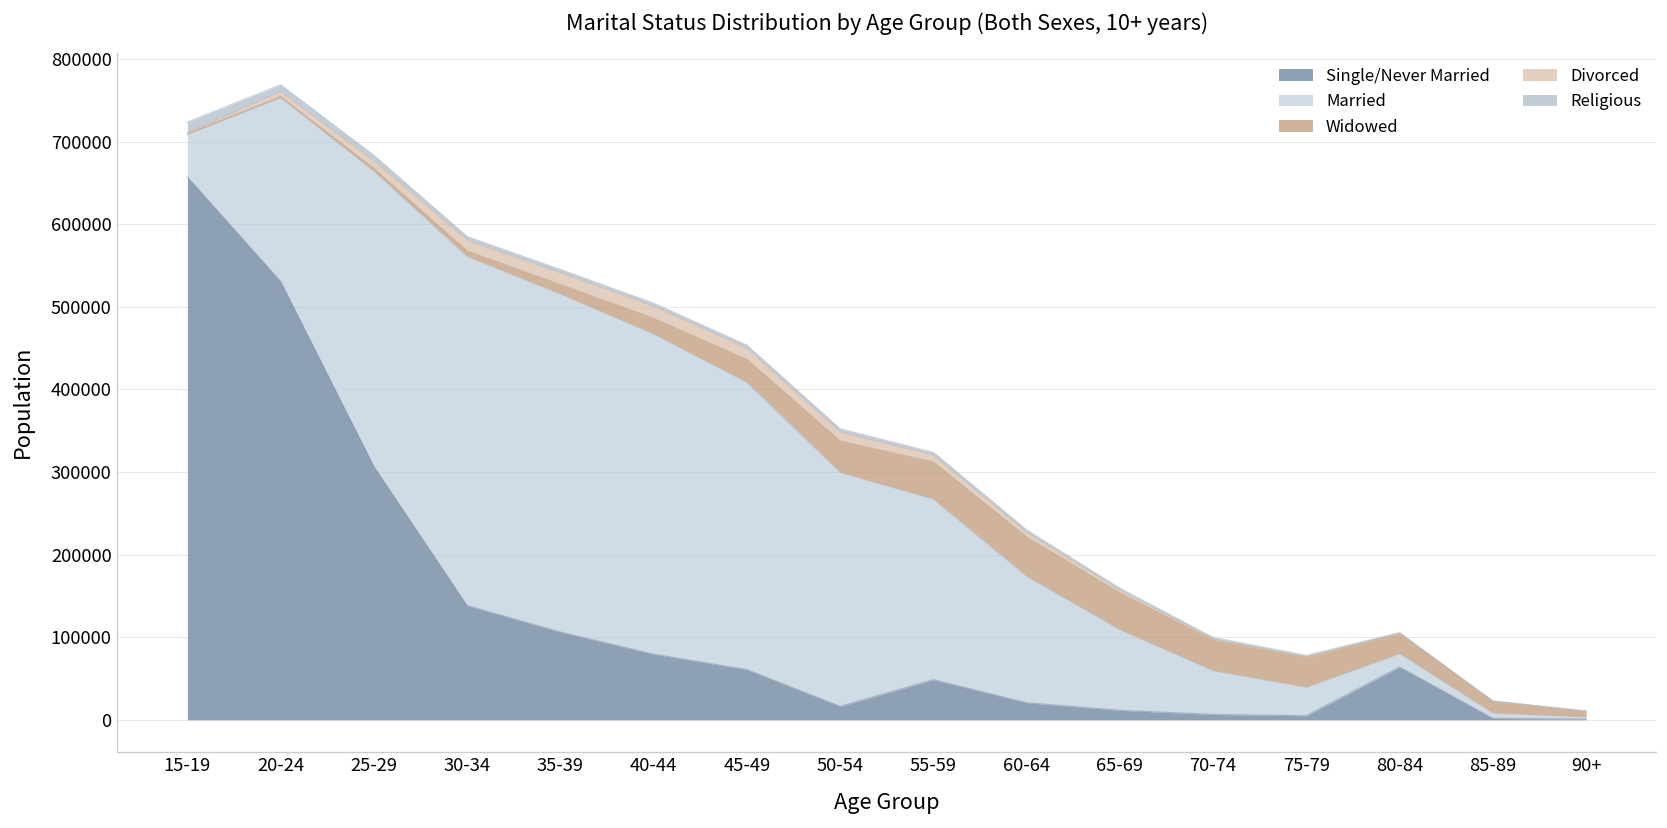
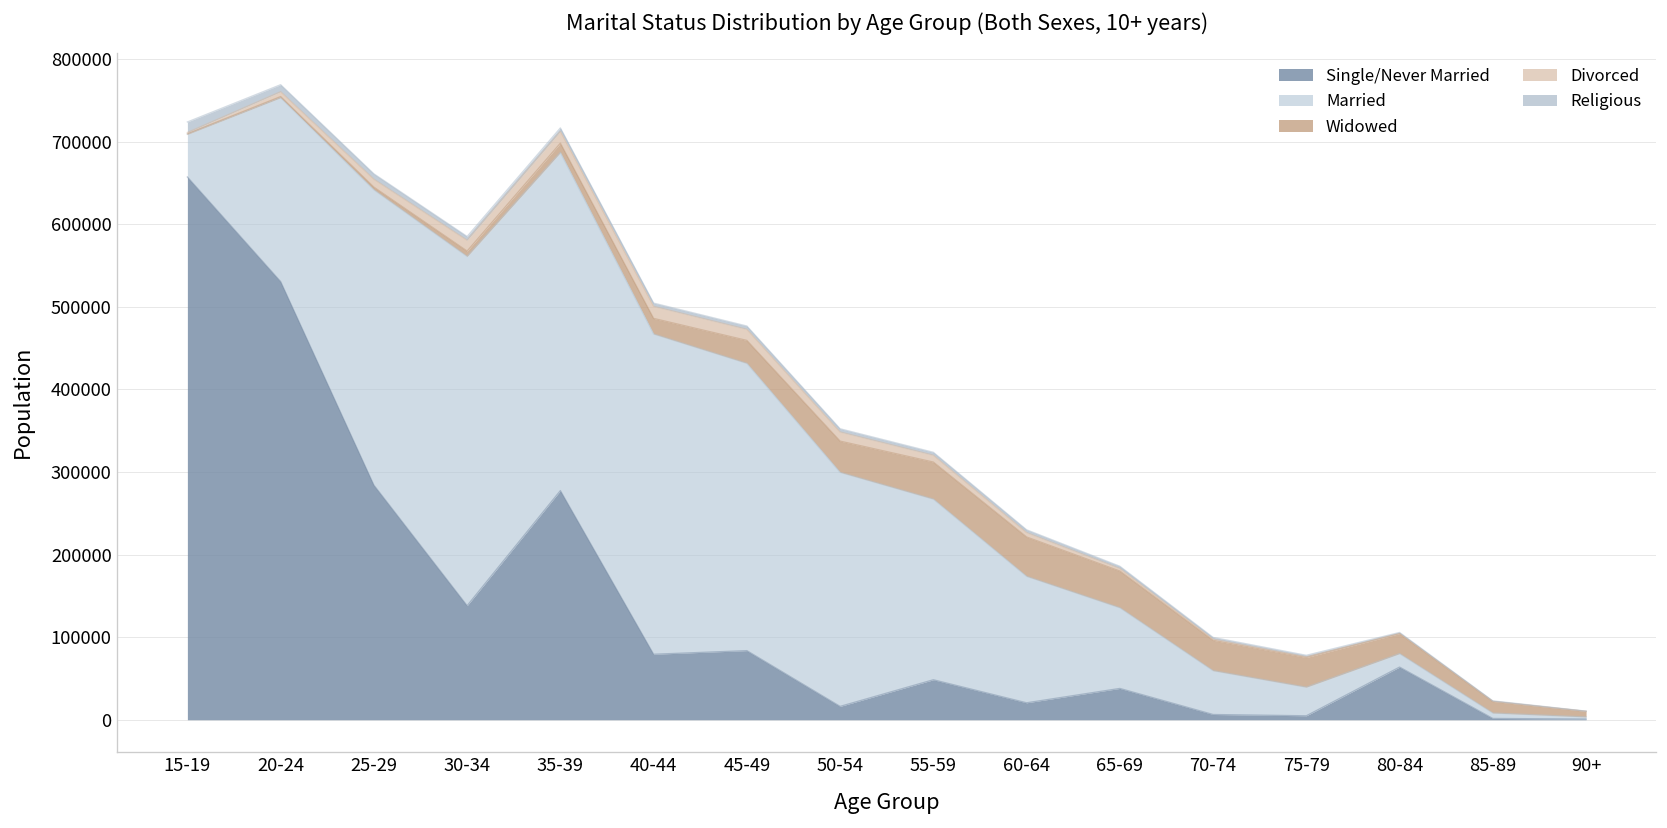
  {
    "Single/Never Married": {
      "15-19": 660000,
      "20-24": 530000,
-     "25-29": 310000,
+     "25-29": 280000,
      "30-34": 140000,
-     "35-39": 110000,
+     "35-39": 280000,
      "40-44": 80000,
-     "45-49": 60000,
+     "45-49": 80000,
      "50-54": 20000,
      "55-59": 50000,
      "60-64": 20000,
-     "65-69": 10000,
+     "65-69": 40000,
      "70-74": 10000,
      "75-79": 0,
      "80-84": 60000,
      "85-89": 0
    }
  }
